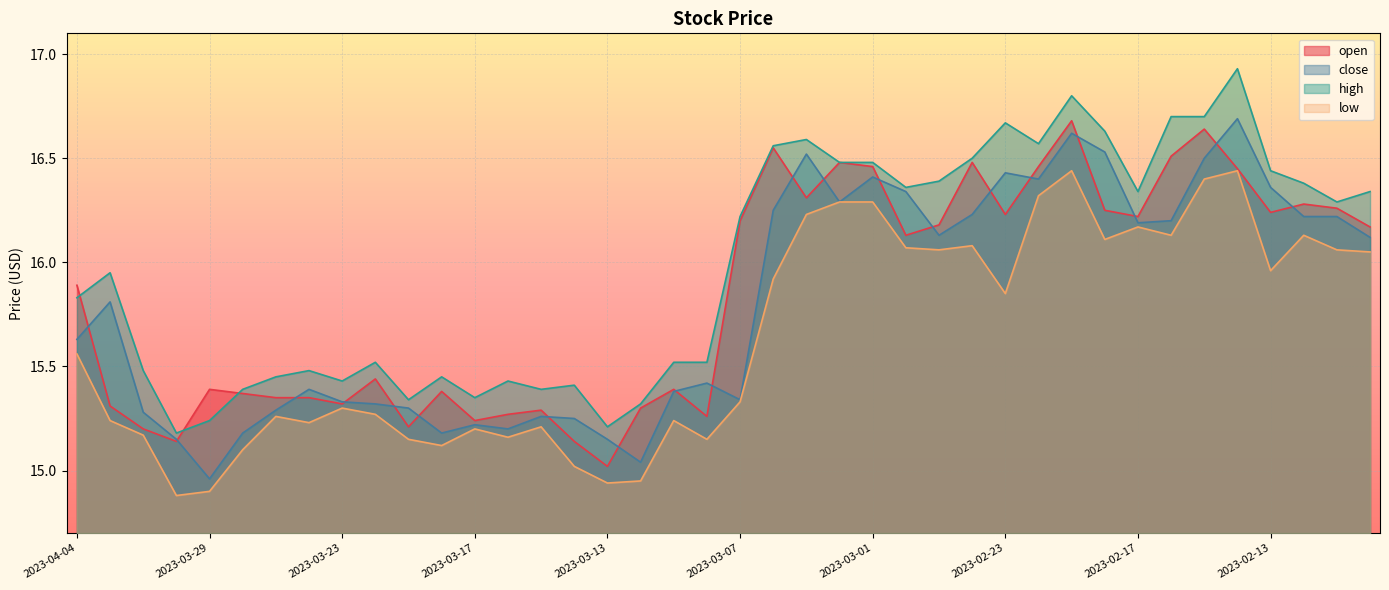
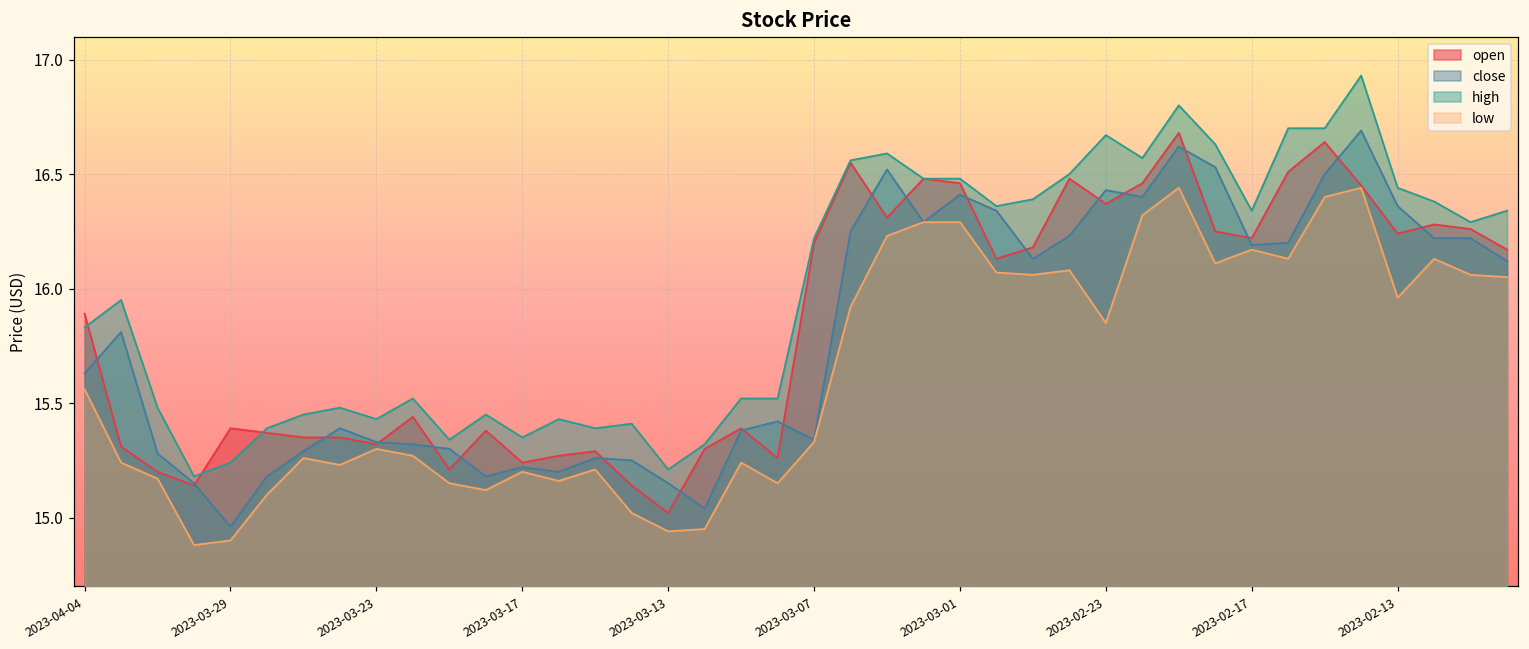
  {
    "open": {
      "2023-04-04": 15.89,
      "2023-03-29": 15.39,
      "2023-03-17": 15.24,
      "2023-03-13": 15.02,
      "2023-03-07": 16.20,
      "2023-03-01": 16.46,
-     "2023-02-23": 16.23,
+     "2023-02-23": 16.37,
      "2023-02-17": 16.22,
      "2023-02-13": 16.24
    },
    "low": {
      "2023-04-04": 15.56,
      "2023-03-29": 14.90,
      "2023-03-23": 15.30,
      "2023-03-17": 15.20,
      "2023-03-13": 14.94,
      "2023-03-01": 16.29,
      "2023-02-23": 15.85,
      "2023-02-17": 16.17,
      "2023-02-13": 15.96
    }
  }
